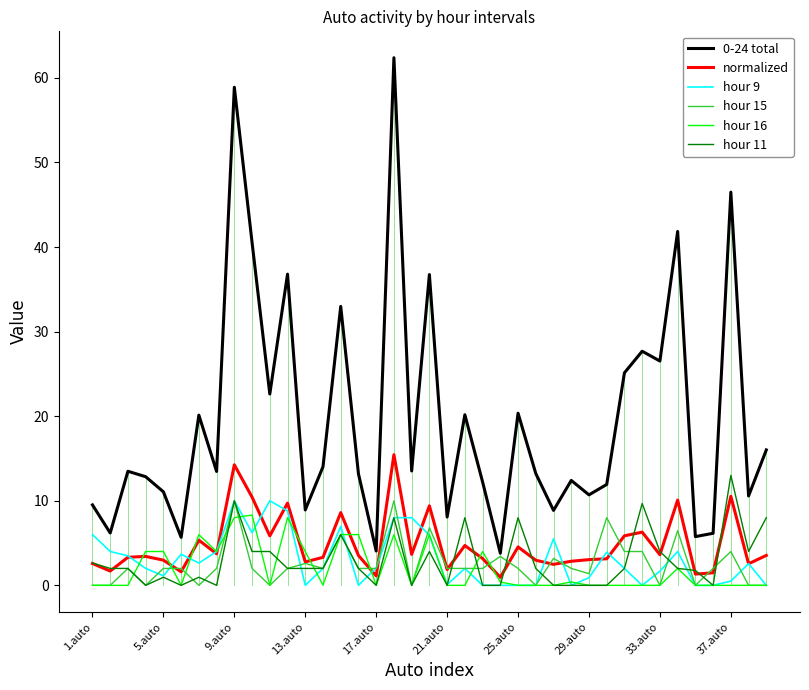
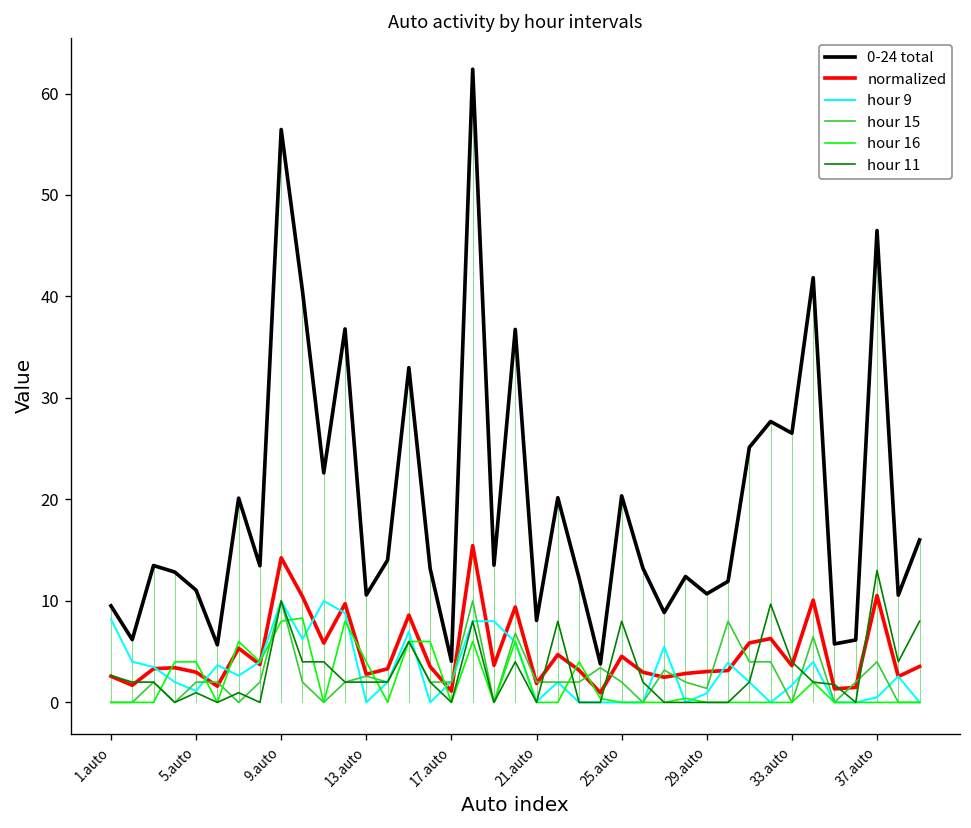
  {
    "0-24 total": {
-     "9.auto": 59,
-     "13.auto": 9
+     "9.auto": 56,
+     "13.auto": 11
    },
    "normalized": {
      "5.auto": 3,
      "9.auto": 14,
      "17.auto": 1,
      "25.auto": 5,
      "29.auto": 3,
      "33.auto": 4,
      "37.auto": 11
    },
    "hour 9": {
-     "1.auto": 6,
+     "1.auto": 8,
      "29.auto": 1,
      "33.auto": 2,
      "37.auto": 1
    },
    "hour 16": {
      "5.auto": 4,
      "9.auto": 8,
      "13.auto": 4
    },
    "hour 11": {
      "13.auto": 2,
      "25.auto": 8,
      "33.auto": 4,
      "37.auto": 13
    }
  }
